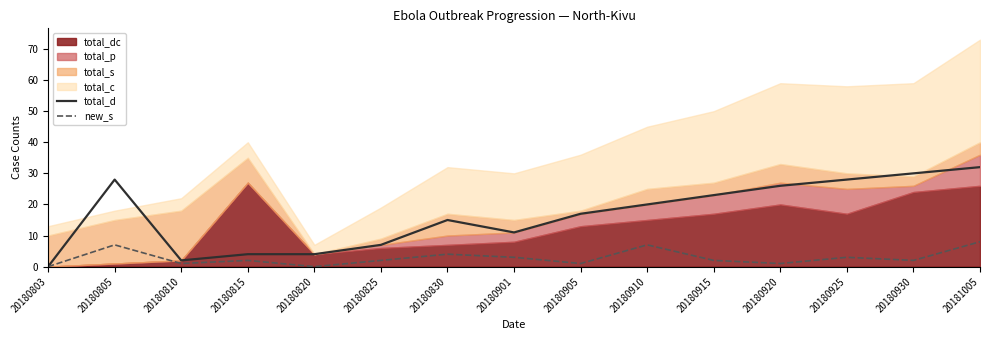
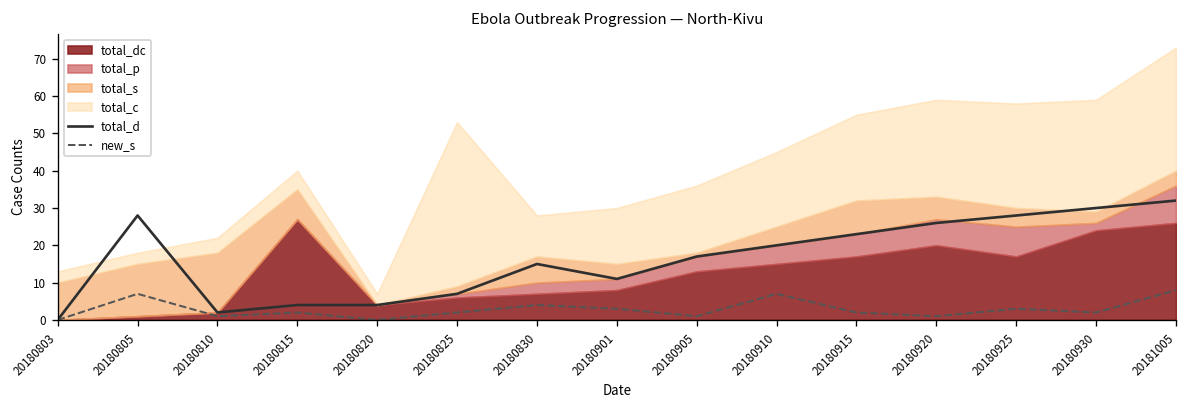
  {
    "total_d": {
      "20180805": 28,
      "20180815": 4,
      "20180830": 15,
      "20180920": 26,
      "20180925": 28,
      "20180930": 30,
      "20181005": 32
    },
    "total_dc": {
      "20180825": 6,
      "20180830": 7,
      "20180901": 8,
      "20180905": 13,
      "20180910": 15,
      "20180915": 17,
      "20180920": 20,
      "20180925": 17,
      "20180930": 24,
      "20181005": 26
    },
    "new_s": {
      "20180805": 7,
      "20180810": 1,
      "20180815": 2,
      "20180820": 0,
      "20180825": 2,
      "20180830": 4,
      "20180901": 3,
      "20180905": 1,
      "20180910": 7,
      "20180915": 2,
      "20180920": 1,
      "20180925": 3,
      "20180930": 2,
      "20181005": 8
    },
    "total_p": {
      "20180830": 3,
      "20180920": 7,
      "20180925": 8,
      "20180930": 2,
      "20181005": 10
    },
    "total_s": {
      "20180803": 10,
      "20180805": 14,
      "20180810": 16,
      "20180815": 8,
      "20180825": 2,
      "20180830": 7,
      "20180901": 4,
      "20180905": 1,
      "20180910": 5,
-     "20180915": 4,
+     "20180915": 9,
      "20180920": 6,
      "20180925": 5,
      "20180930": 3,
      "20181005": 4
    },
    "total_c": {
      "20180803": 3,
      "20180805": 3,
      "20180810": 4,
      "20180815": 5,
      "20180820": 3,
-     "20180825": 10,
-     "20180830": 15,
+     "20180825": 44,
+     "20180830": 11,
      "20180901": 15,
      "20180905": 18,
      "20180910": 20,
      "20180915": 23,
      "20180920": 26,
      "20180925": 28,
      "20180930": 30,
      "20181005": 33
    }
  }
